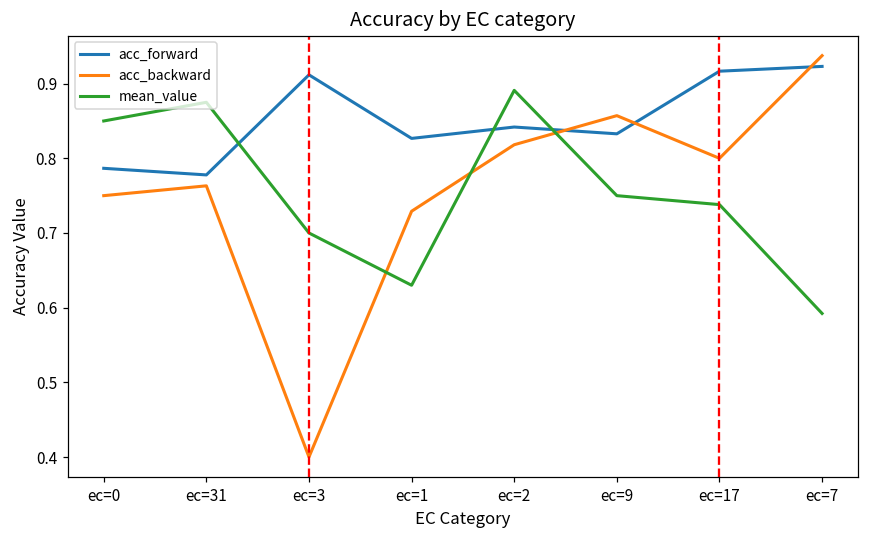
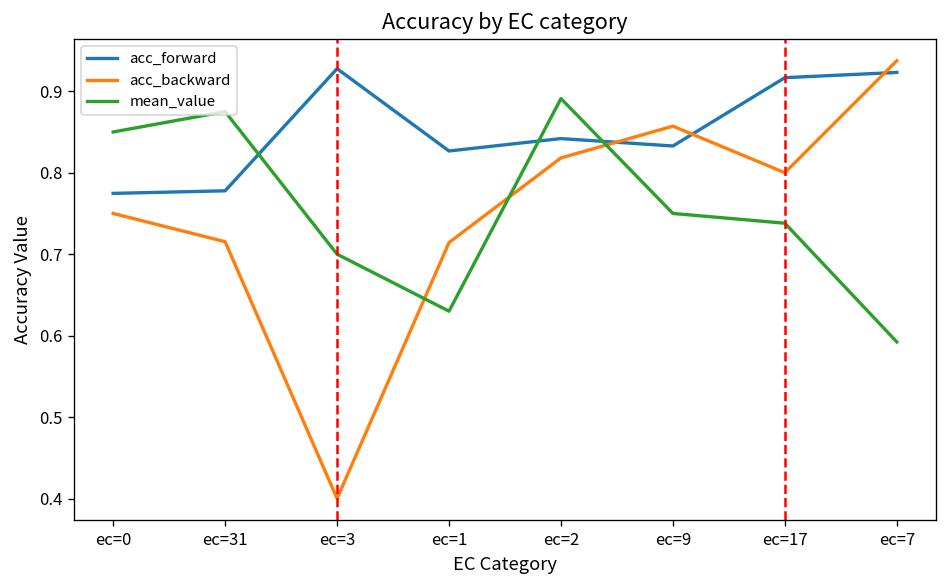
  {
    "acc_forward": {
-     "ec=0": 0.79,
+     "ec=0": 0.77,
      "ec=31": 0.78,
-     "ec=3": 0.91,
+     "ec=3": 0.93,
      "ec=1": 0.83,
      "ec=2": 0.84,
      "ec=9": 0.83,
      "ec=17": 0.92,
      "ec=7": 0.92
    },
    "acc_backward": {
      "ec=0": 0.75,
-     "ec=31": 0.76,
+     "ec=31": 0.72,
      "ec=3": 0.40,
-     "ec=1": 0.73,
+     "ec=1": 0.71,
      "ec=2": 0.82,
      "ec=9": 0.86,
      "ec=17": 0.80,
      "ec=7": 0.94
    },
    "mean_value": {
      "ec=0": 0.85,
      "ec=3": 0.70,
      "ec=1": 0.63,
      "ec=2": 0.89,
      "ec=9": 0.75,
      "ec=17": 0.74,
      "ec=7": 0.59
    }
  }
